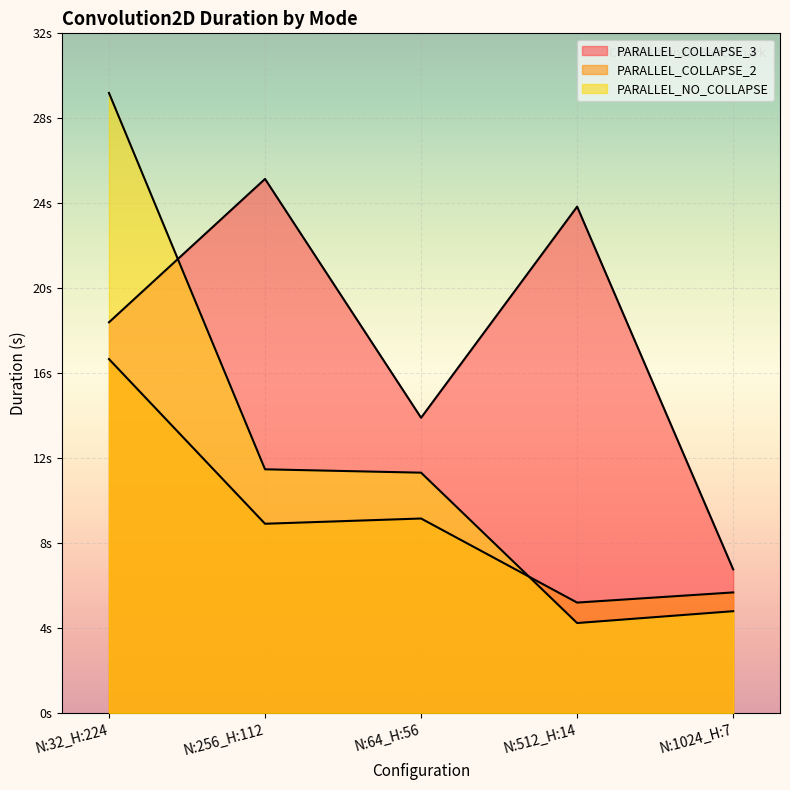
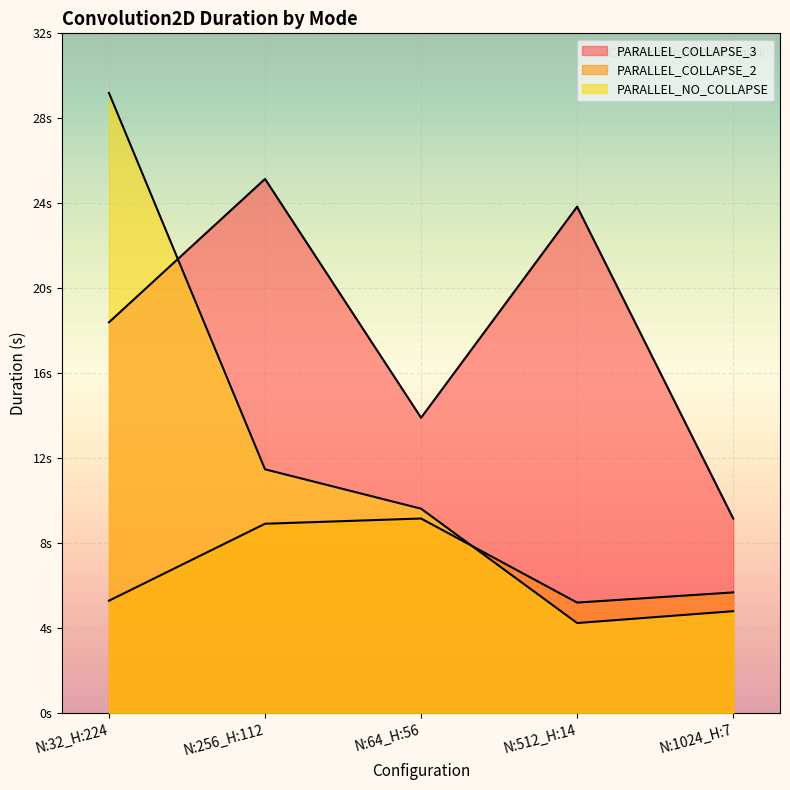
  {
    "PARALLEL_COLLAPSE_3": {
      "N:32_H:224": "18.4s",
      "N:256_H:112": "25.1s",
      "N:64_H:56": "13.9s",
      "N:512_H:14": "23.8s",
-     "N:1024_H:7": "6.8s"
+     "N:1024_H:7": "9.2s"
    },
    "PARALLEL_COLLAPSE_2": {
-     "N:32_H:224": "16.7s",
+     "N:32_H:224": "5.3s",
      "N:256_H:112": "8.9s",
      "N:64_H:56": "9.2s",
      "N:512_H:14": "5.2s",
      "N:1024_H:7": "5.7s"
    },
    "PARALLEL_NO_COLLAPSE": {
      "N:32_H:224": "29.2s",
      "N:256_H:112": "11.5s",
-     "N:64_H:56": "11.3s",
+     "N:64_H:56": "9.6s",
      "N:512_H:14": "4.2s",
      "N:1024_H:7": "4.8s"
    }
  }
